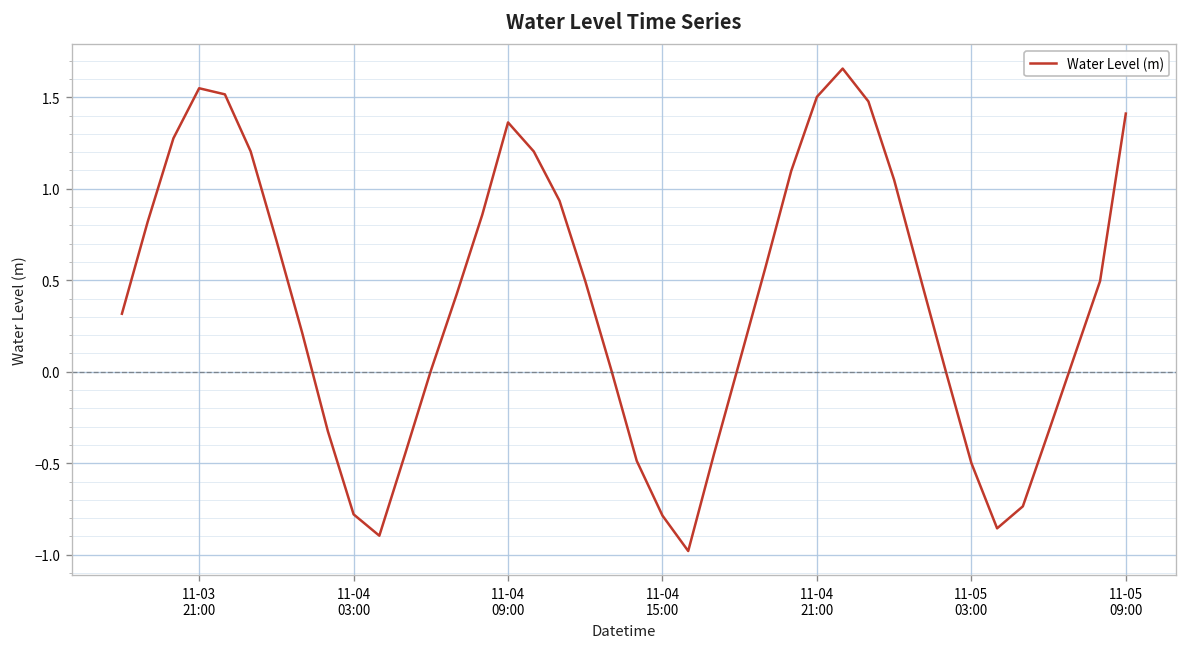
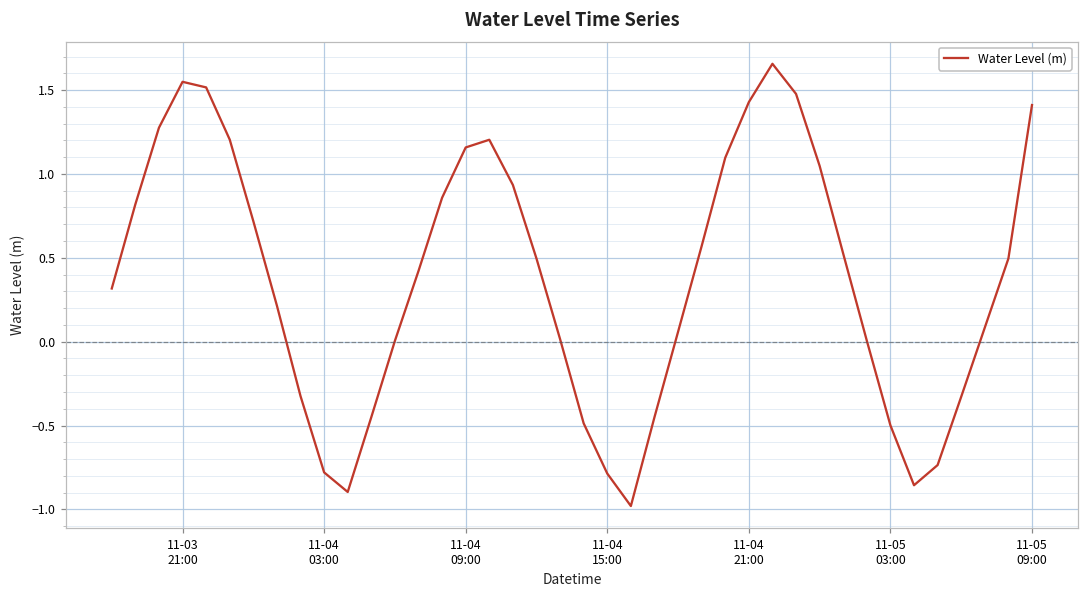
  {
    "11-03 21:00": 1.55,
    "11-04 03:00": -0.78,
-   "11-04 09:00": 1.36,
+   "11-04 09:00": 1.16,
    "11-04 15:00": -0.79,
-   "11-04 21:00": 1.50,
+   "11-04 21:00": 1.43,
    "11-05 03:00": -0.50,
    "11-05 09:00": 1.41
  }
